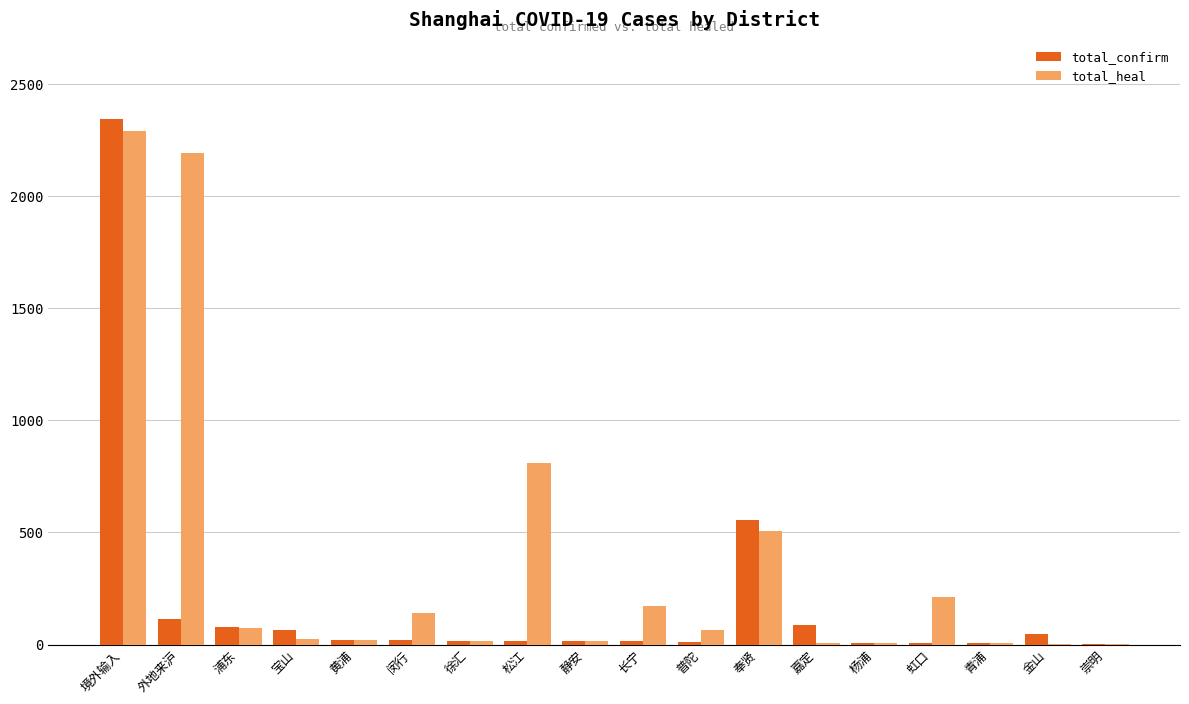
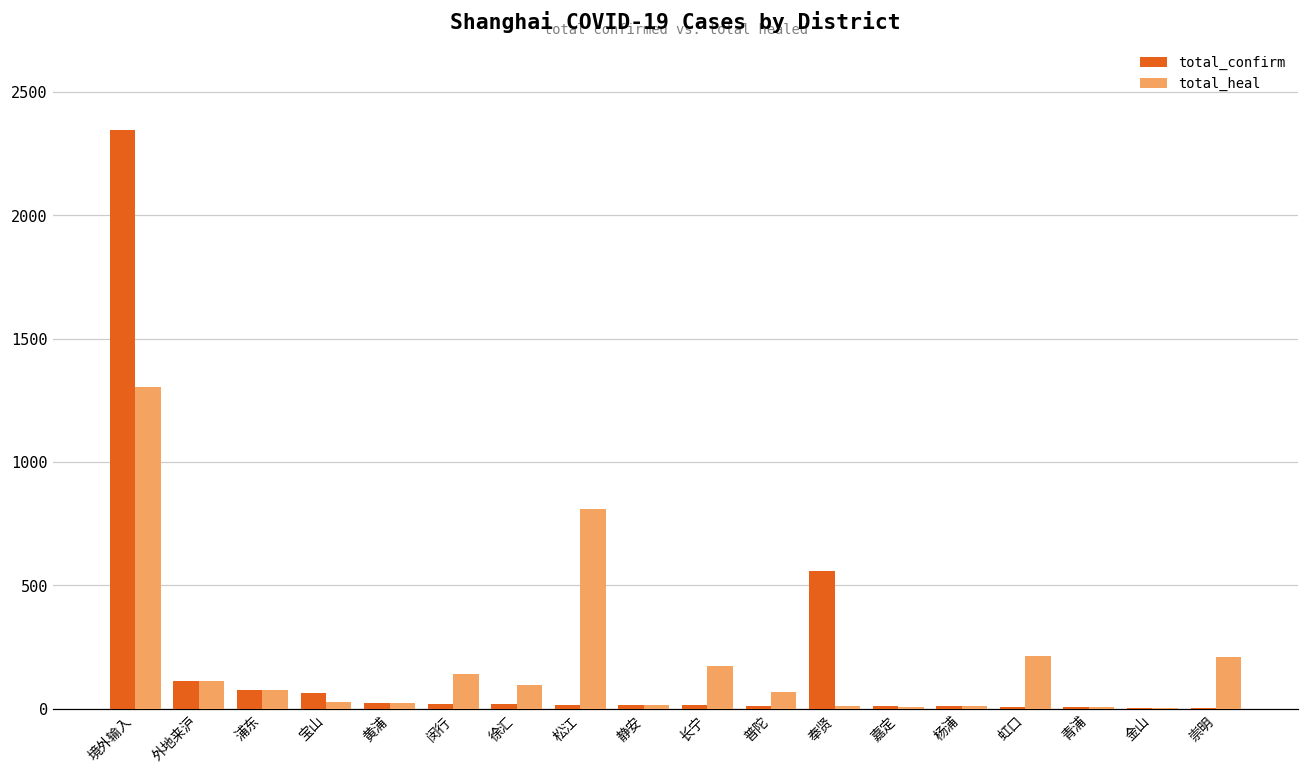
  {
    "total_confirm": {
      "境外输入": 2350,
      "外地来沪": 110,
      "浦东": 80,
      "宝山": 70,
      "黄浦": 20,
      "闵行": 20,
      "徐汇": 20,
      "松江": 20,
      "静安": 20,
      "长宁": 10,
      "奉贤": 560,
-     "嘉定": 90,
-     "金山": 50
+     "嘉定": 10,
+     "金山": 0
    },
    "total_heal": {
-     "境外输入": 2290,
-     "外地来沪": 2190,
+     "境外输入": 1310,
+     "外地来沪": 110,
      "浦东": 80,
      "宝山": 30,
      "黄浦": 20,
      "闵行": 140,
-     "徐汇": 20,
+     "徐汇": 100,
      "松江": 810,
      "静安": 20,
      "长宁": 170,
      "普陀": 70,
-     "奉贤": 510,
+     "奉贤": 10,
      "虹口": 210,
-     "崇明": 0
+     "崇明": 210
    }
  }
